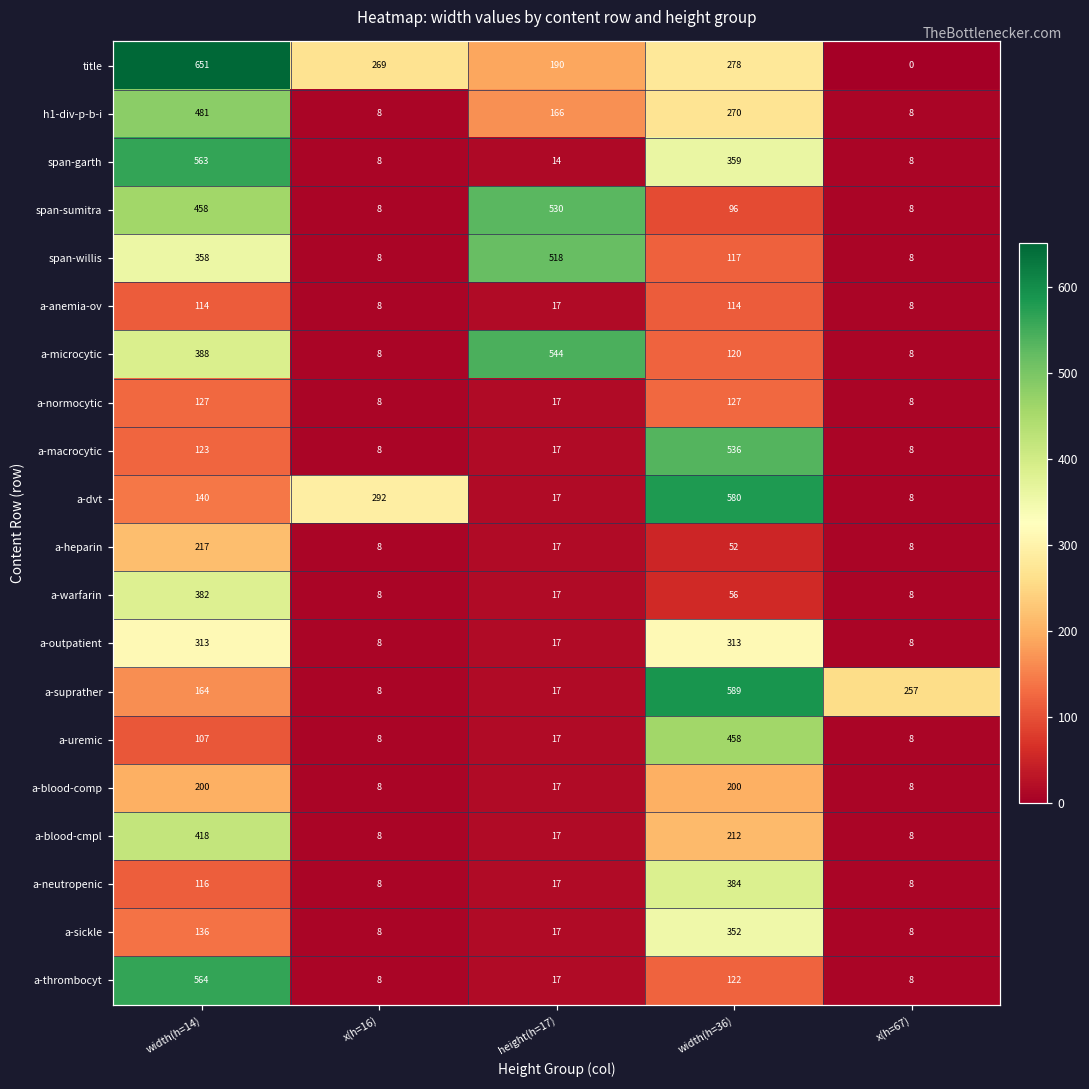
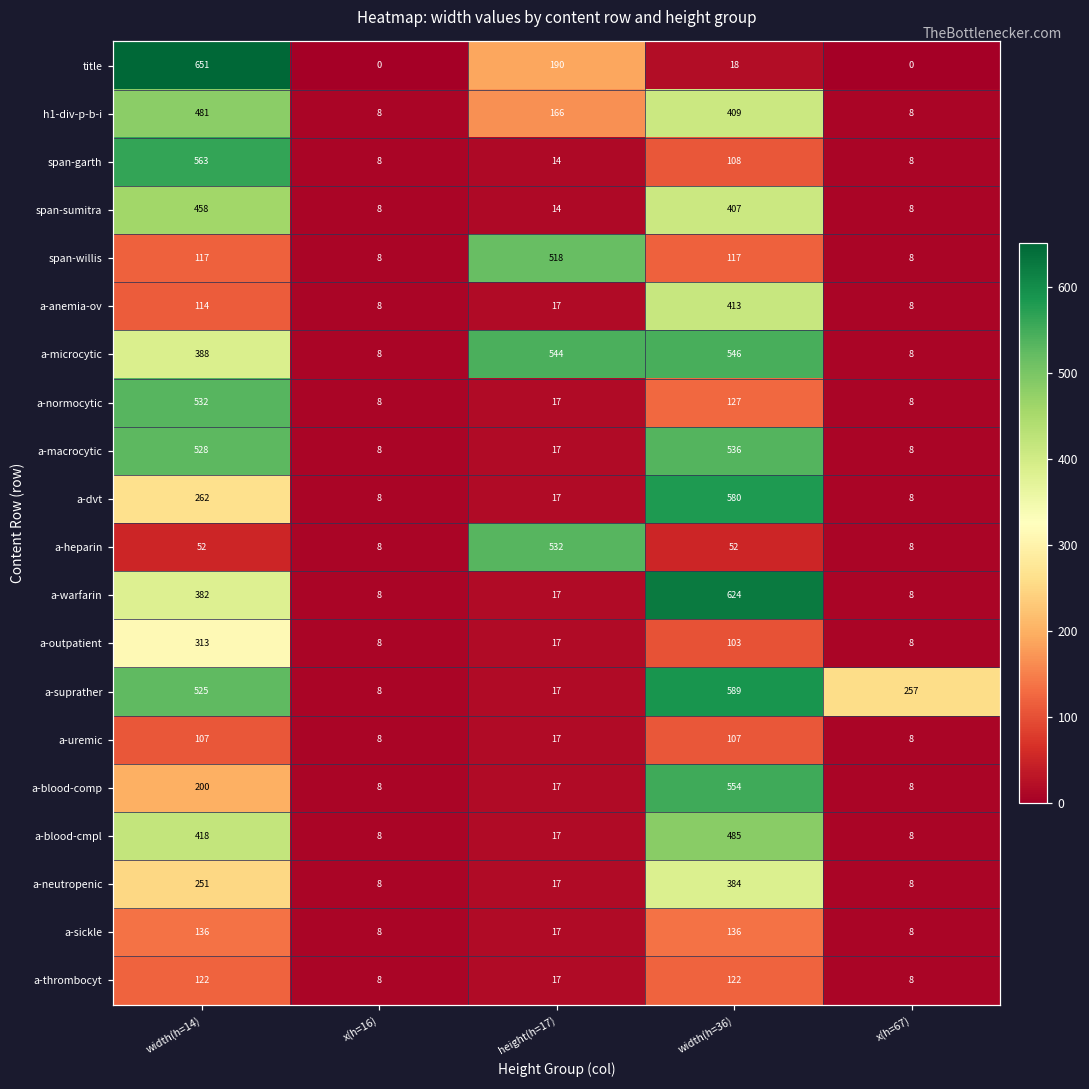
  {
    "title": {
      "width(h=14)": 651,
-     "x(h=16)": 269,
+     "x(h=16)": 0,
      "height(h=17)": 190,
-     "width(h=36)": 278,
+     "width(h=36)": 18,
      "x(h=67)": 0
    },
    "h1-div-p-b-i": {
      "width(h=14)": 481,
      "x(h=16)": 8,
      "height(h=17)": 166,
-     "width(h=36)": 270,
+     "width(h=36)": 409,
      "x(h=67)": 8
    },
    "span-garth": {
      "width(h=14)": 563,
      "x(h=16)": 8,
      "height(h=17)": 14,
-     "width(h=36)": 359,
+     "width(h=36)": 108,
      "x(h=67)": 8
    },
    "span-sumitra": {
      "width(h=14)": 458,
      "x(h=16)": 8,
-     "height(h=17)": 530,
-     "width(h=36)": 96,
+     "height(h=17)": 14,
+     "width(h=36)": 407,
      "x(h=67)": 8
    },
    "span-willis": {
-     "width(h=14)": 358,
+     "width(h=14)": 117,
      "x(h=16)": 8,
      "height(h=17)": 518,
      "width(h=36)": 117,
      "x(h=67)": 8
    },
    "a-anemia-ov": {
      "width(h=14)": 114,
      "x(h=16)": 8,
      "height(h=17)": 17,
-     "width(h=36)": 114,
+     "width(h=36)": 413,
      "x(h=67)": 8
    },
    "a-microcytic": {
      "width(h=14)": 388,
      "x(h=16)": 8,
      "height(h=17)": 544,
-     "width(h=36)": 120,
+     "width(h=36)": 546,
      "x(h=67)": 8
    },
    "a-normocytic": {
-     "width(h=14)": 127,
+     "width(h=14)": 532,
      "x(h=16)": 8,
      "height(h=17)": 17,
      "width(h=36)": 127,
      "x(h=67)": 8
    },
    "a-macrocytic": {
-     "width(h=14)": 123,
+     "width(h=14)": 528,
      "x(h=16)": 8,
      "height(h=17)": 17,
      "width(h=36)": 536,
      "x(h=67)": 8
    },
    "a-dvt": {
-     "width(h=14)": 140,
-     "x(h=16)": 292,
+     "width(h=14)": 262,
+     "x(h=16)": 8,
      "height(h=17)": 17,
      "width(h=36)": 580,
      "x(h=67)": 8
    },
    "a-heparin": {
-     "width(h=14)": 217,
+     "width(h=14)": 52,
      "x(h=16)": 8,
-     "height(h=17)": 17,
+     "height(h=17)": 532,
      "width(h=36)": 52,
      "x(h=67)": 8
    },
    "a-warfarin": {
      "width(h=14)": 382,
      "x(h=16)": 8,
      "height(h=17)": 17,
-     "width(h=36)": 56,
+     "width(h=36)": 624,
      "x(h=67)": 8
    },
    "a-outpatient": {
      "width(h=14)": 313,
      "x(h=16)": 8,
      "height(h=17)": 17,
-     "width(h=36)": 313,
+     "width(h=36)": 103,
      "x(h=67)": 8
    },
    "a-suprather": {
-     "width(h=14)": 164,
+     "width(h=14)": 525,
      "x(h=16)": 8,
      "height(h=17)": 17,
      "width(h=36)": 589,
      "x(h=67)": 257
    },
    "a-uremic": {
      "width(h=14)": 107,
      "x(h=16)": 8,
      "height(h=17)": 17,
-     "width(h=36)": 458,
+     "width(h=36)": 107,
      "x(h=67)": 8
    },
    "a-blood-comp": {
      "width(h=14)": 200,
      "x(h=16)": 8,
      "height(h=17)": 17,
-     "width(h=36)": 200,
+     "width(h=36)": 554,
      "x(h=67)": 8
    },
    "a-blood-cmpl": {
      "width(h=14)": 418,
      "x(h=16)": 8,
      "height(h=17)": 17,
-     "width(h=36)": 212,
+     "width(h=36)": 485,
      "x(h=67)": 8
    },
    "a-neutropenic": {
-     "width(h=14)": 116,
+     "width(h=14)": 251,
      "x(h=16)": 8,
      "height(h=17)": 17,
      "width(h=36)": 384,
      "x(h=67)": 8
    },
    "a-sickle": {
      "width(h=14)": 136,
      "x(h=16)": 8,
      "height(h=17)": 17,
-     "width(h=36)": 352,
+     "width(h=36)": 136,
      "x(h=67)": 8
    },
    "a-thrombocyt": {
-     "width(h=14)": 564,
+     "width(h=14)": 122,
      "x(h=16)": 8,
      "height(h=17)": 17,
      "width(h=36)": 122,
      "x(h=67)": 8
    }
  }
